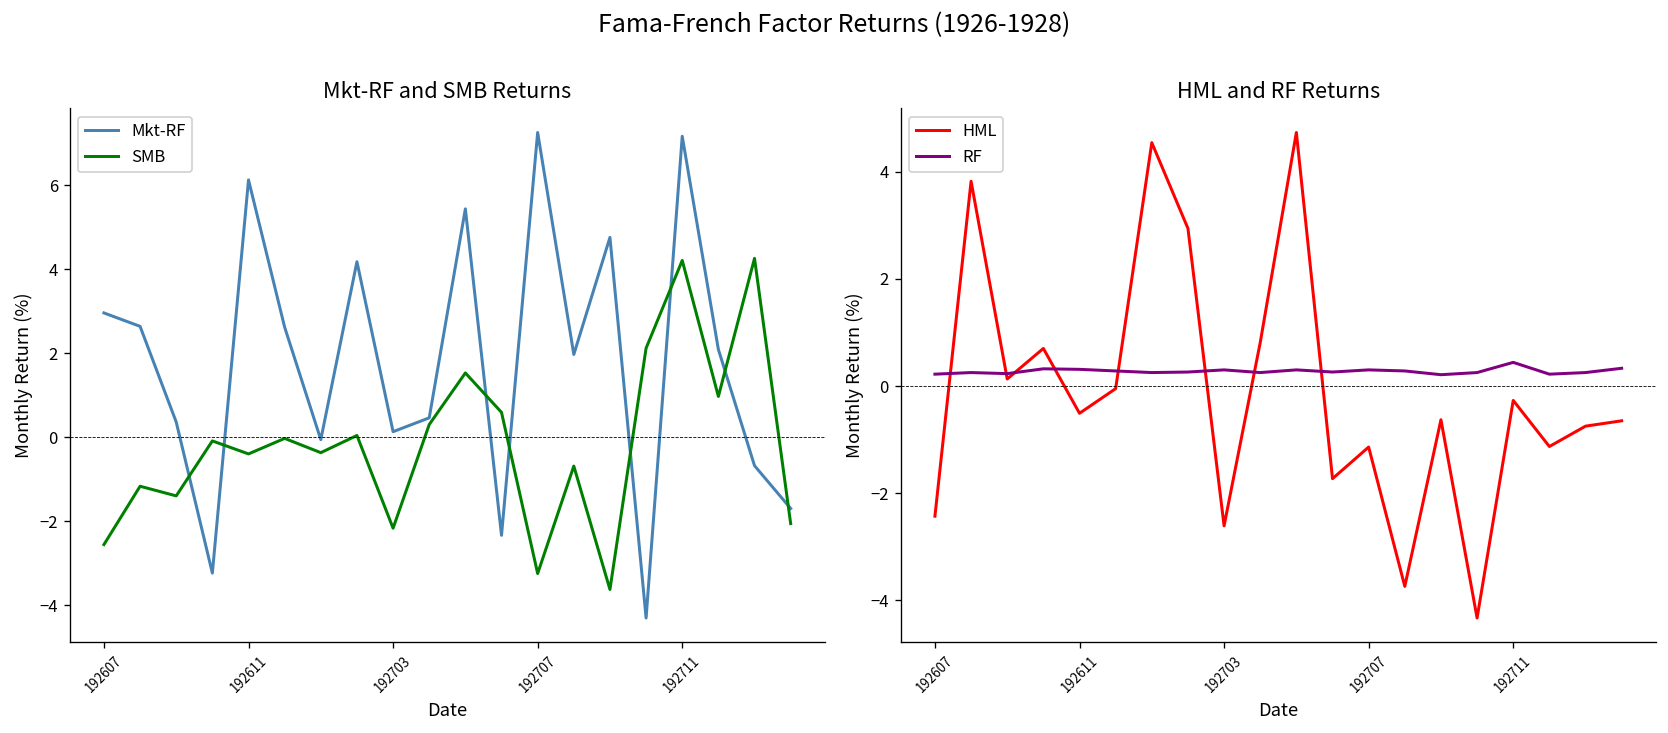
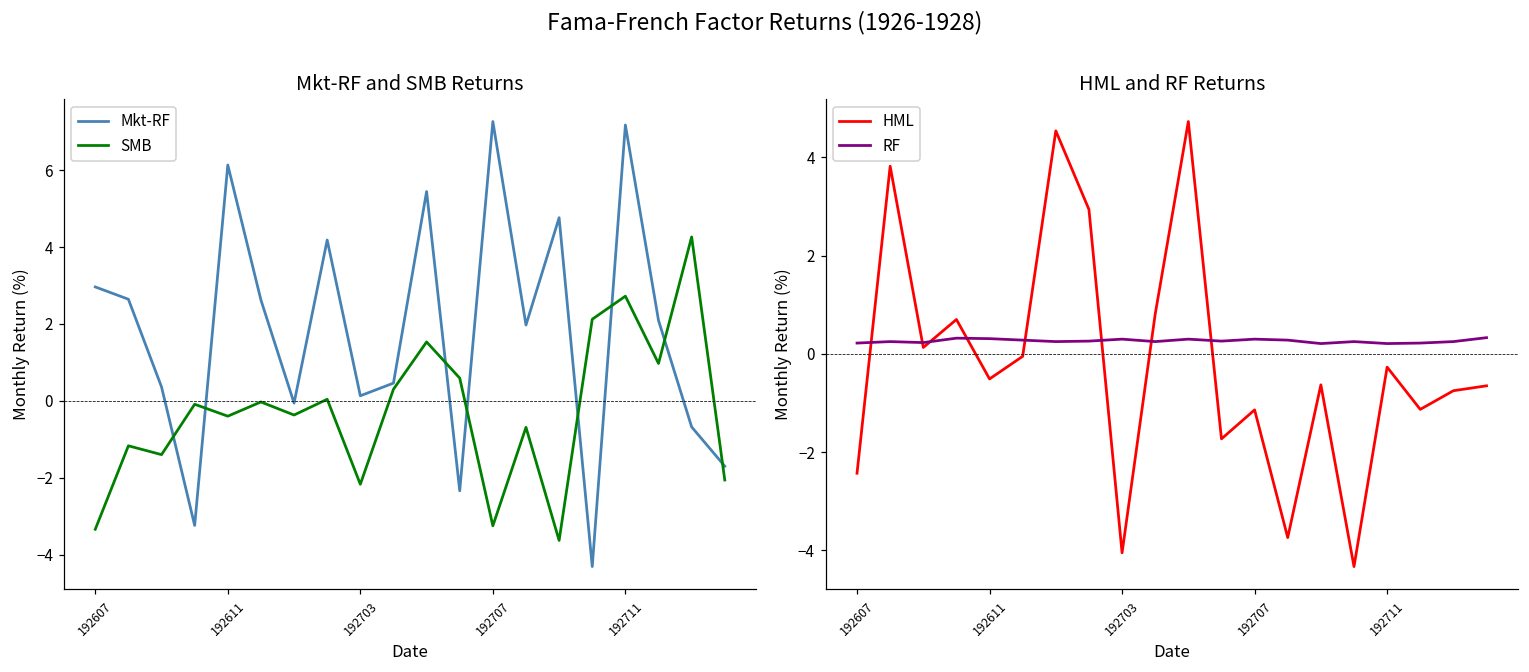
  {
    "Mkt-RF and SMB Returns": {
      "Mkt-RF": {
        "192607": 3.0,
        "192611": 6.1,
        "192703": 0.1,
        "192707": 7.3,
        "192711": 7.2
      },
      "SMB": {
-       "192607": -2.6,
+       "192607": -3.3,
        "192611": -0.4,
        "192703": -2.2,
        "192707": -3.3,
-       "192711": 4.2
+       "192711": 2.7
      }
    },
    "HML and RF Returns": {
      "HML": {
        "192607": -2.4,
        "192611": -0.5,
-       "192703": -2.6,
+       "192703": -4.1,
        "192707": -1.1,
        "192711": -0.3
      },
      "RF": {
        "192607": 0.2,
        "192611": 0.3,
        "192703": 0.3,
        "192707": 0.3,
-       "192711": 0.4
+       "192711": 0.2
      }
    }
  }
